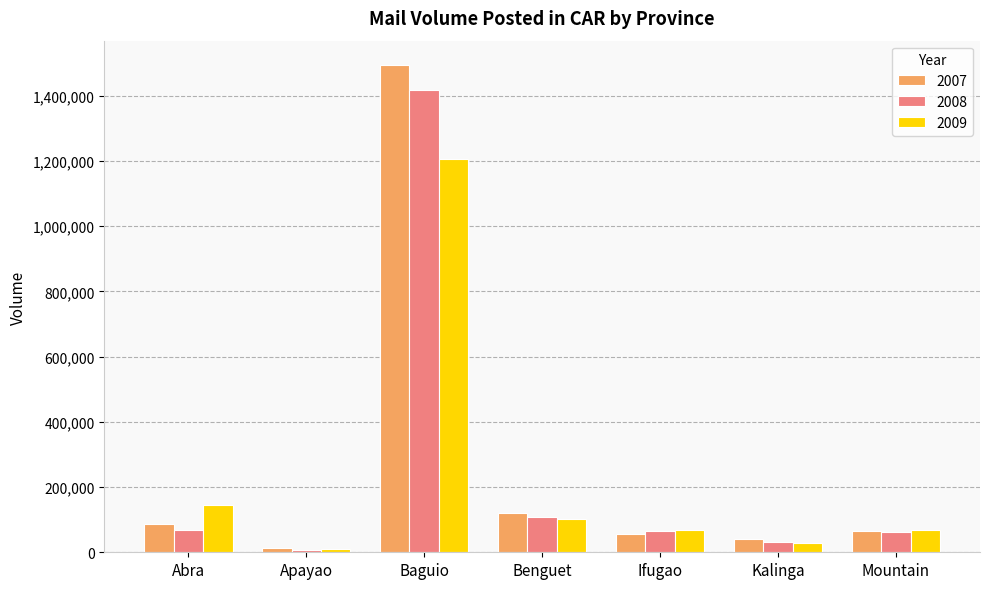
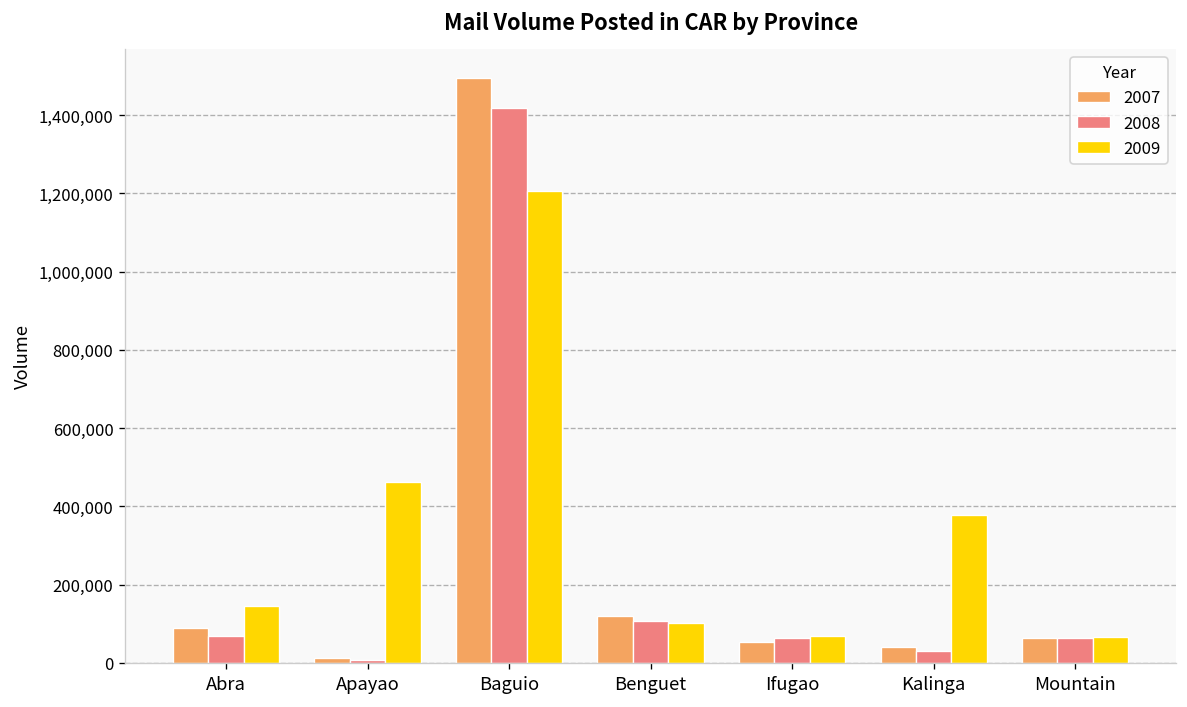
  {
    "2009": {
      "Abra": "150,000",
-     "Apayao": "10,000",
+     "Apayao": "460,000",
      "Baguio": "1,210,000",
      "Benguet": "100,000",
      "Ifugao": "70,000",
-     "Kalinga": "30,000",
+     "Kalinga": "380,000",
      "Mountain": "70,000"
    }
  }
